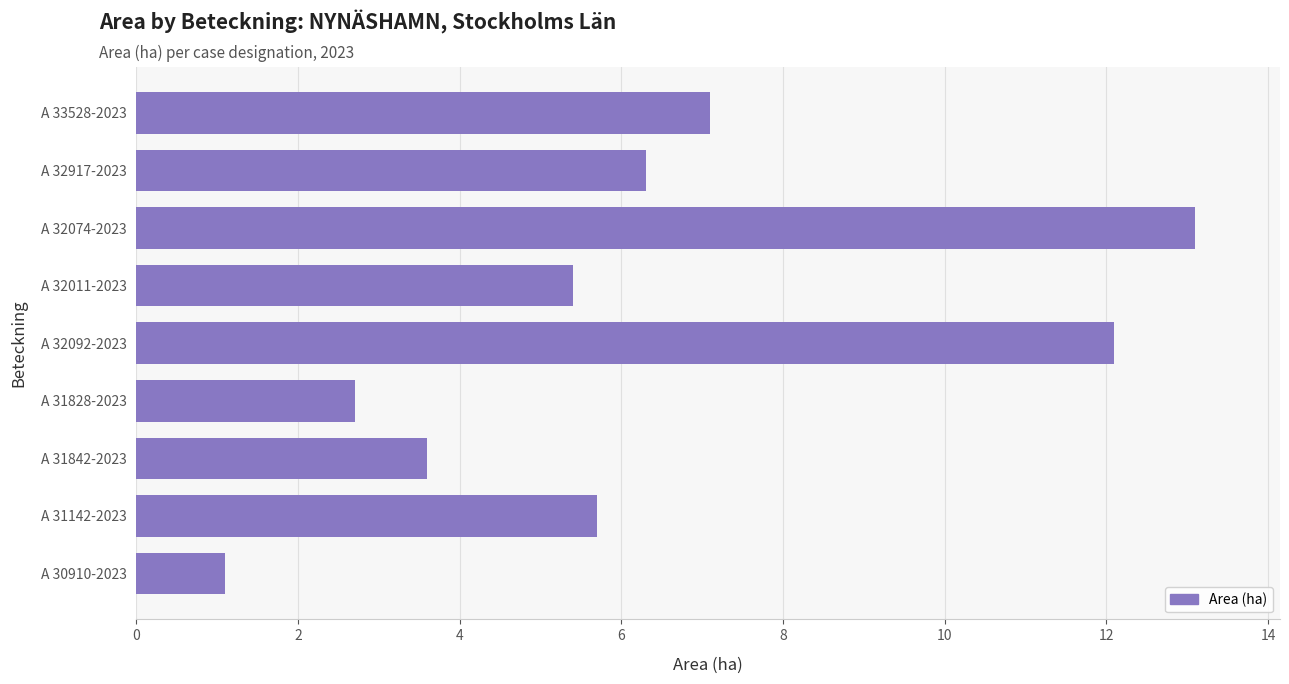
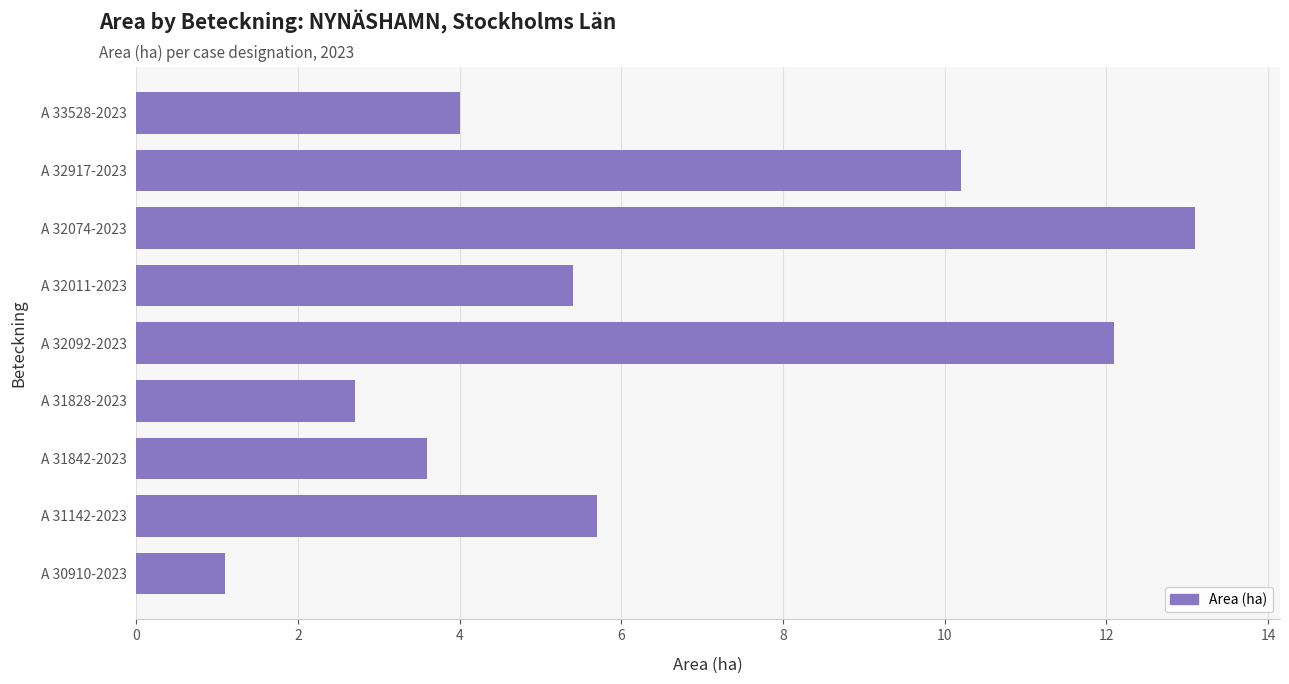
  {
-   "A 33528-2023": 7.1,
-   "A 32917-2023": 6.3,
+   "A 33528-2023": 4.0,
+   "A 32917-2023": 10.2,
    "A 32074-2023": 13.1,
    "A 32011-2023": 5.4,
    "A 32092-2023": 12.1,
    "A 31828-2023": 2.7,
    "A 31842-2023": 3.6,
    "A 31142-2023": 5.7,
    "A 30910-2023": 1.1
  }
